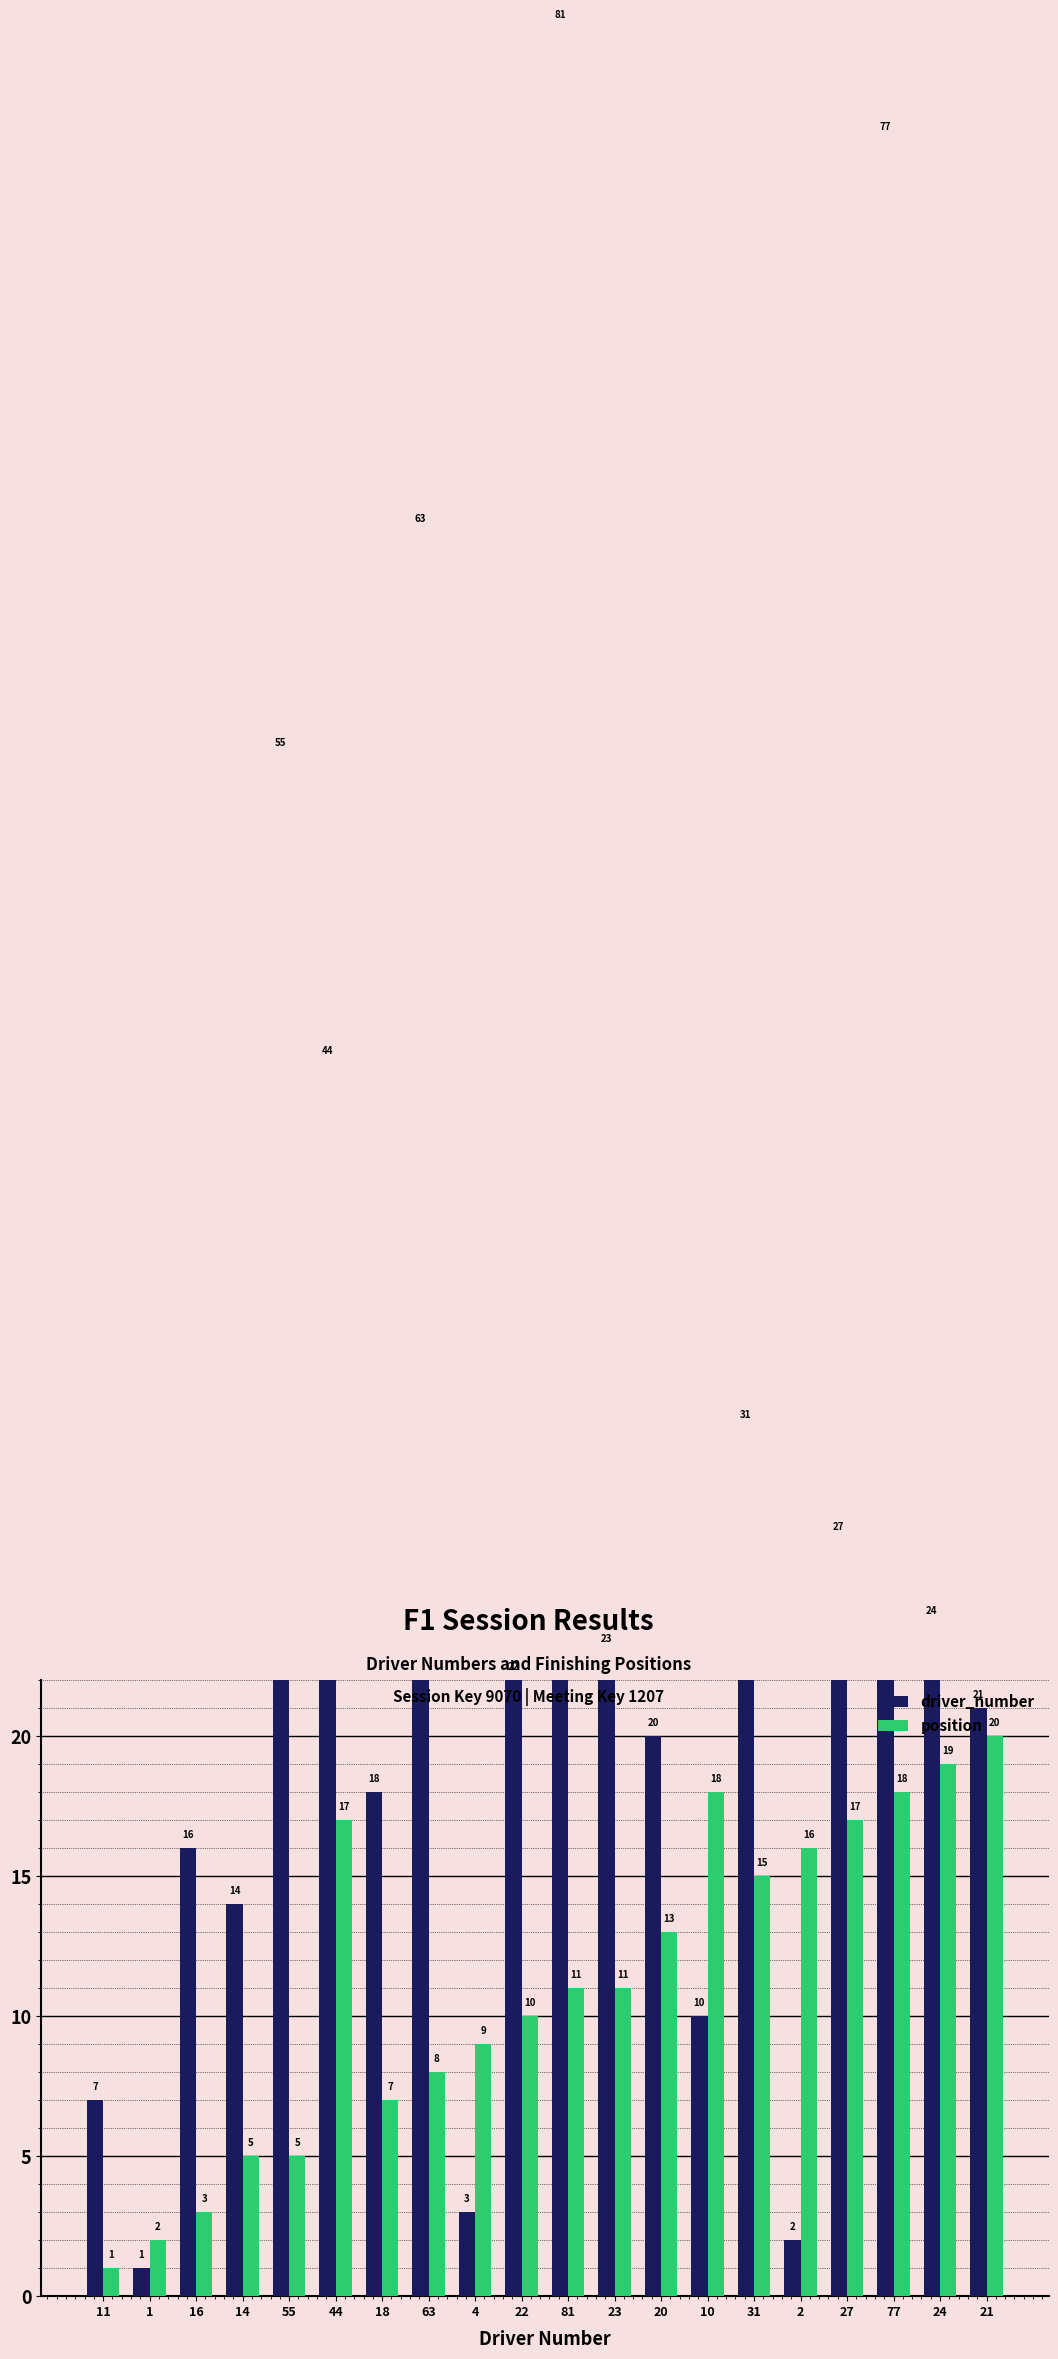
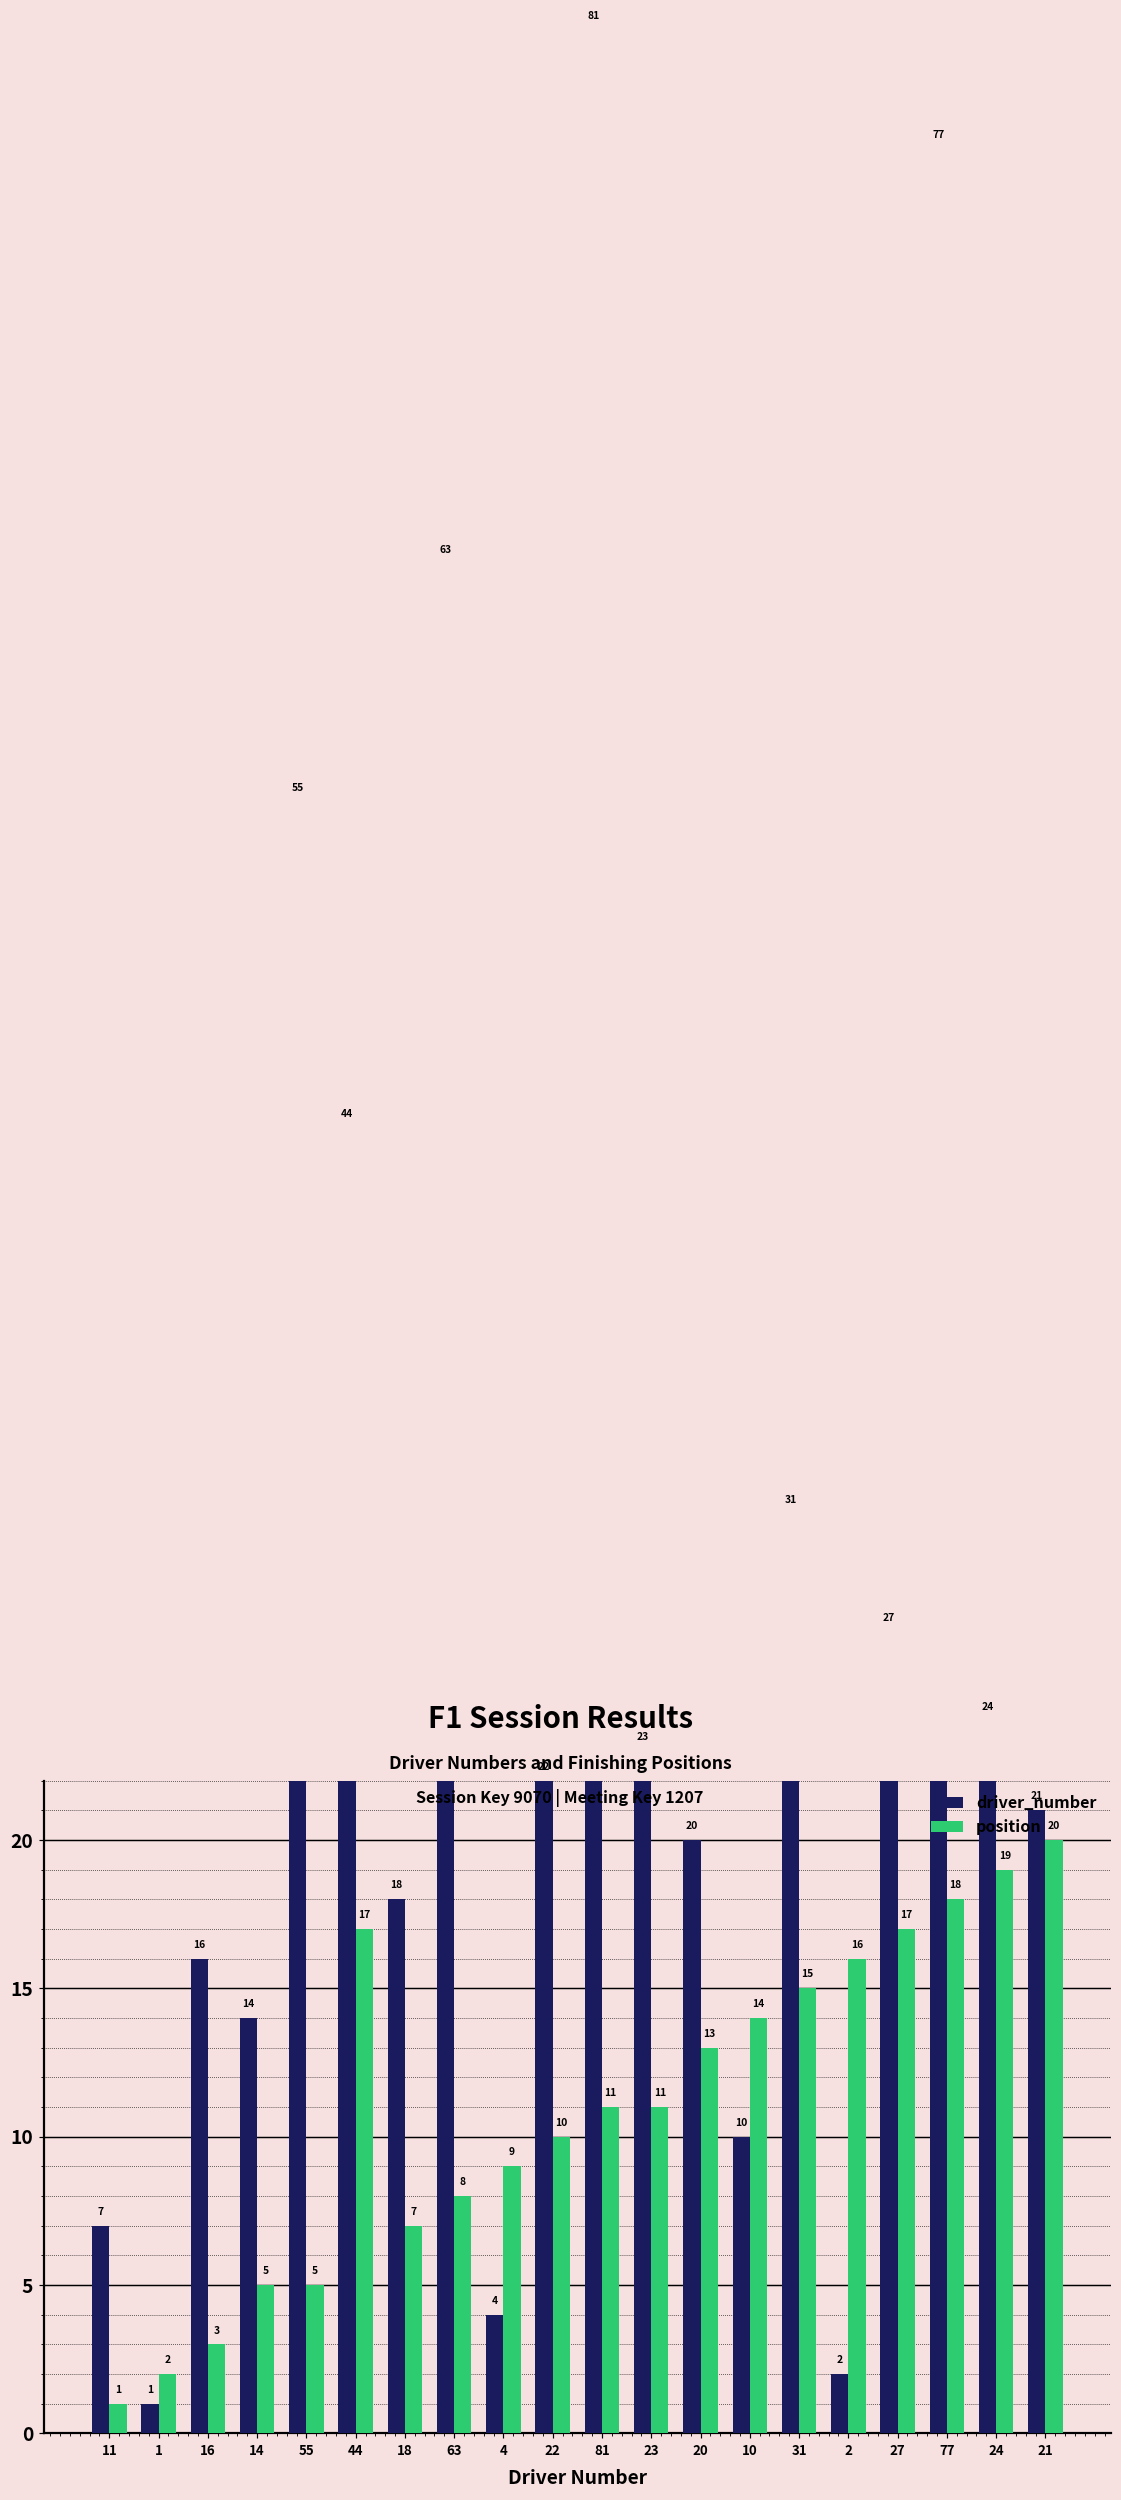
  {
    "driver_number": {
      "11": 7,
      "1": 1,
      "16": 16,
      "14": 14,
      "18": 18,
-     "4": 3,
+     "4": 4,
      "22": 22,
      "20": 20,
      "10": 10,
      "2": 2,
      "21": 21
    },
    "position": {
      "11": 1,
      "1": 2,
      "16": 3,
      "14": 5,
      "55": 5,
      "44": 17,
      "18": 7,
      "63": 8,
      "4": 9,
      "22": 10,
      "81": 11,
      "23": 11,
      "20": 13,
-     "10": 18,
+     "10": 14,
      "31": 15,
      "2": 16,
      "27": 17,
      "77": 18,
      "24": 19,
      "21": 20
    }
  }
